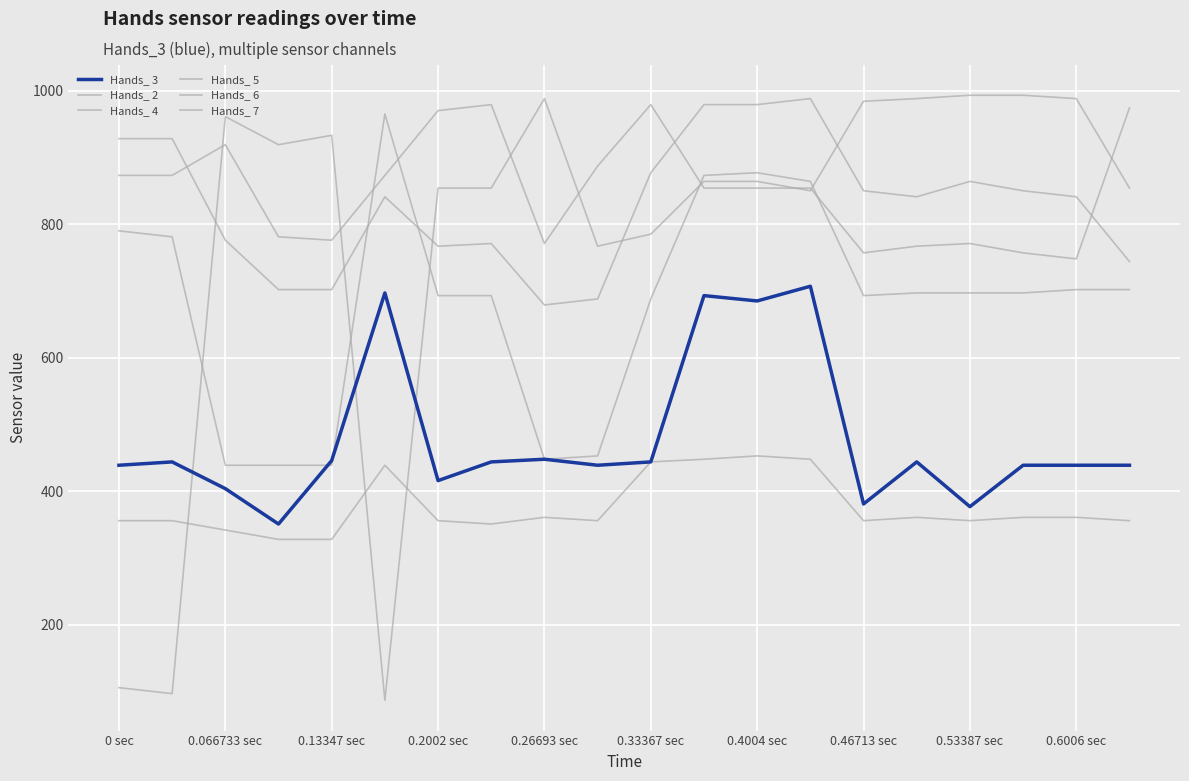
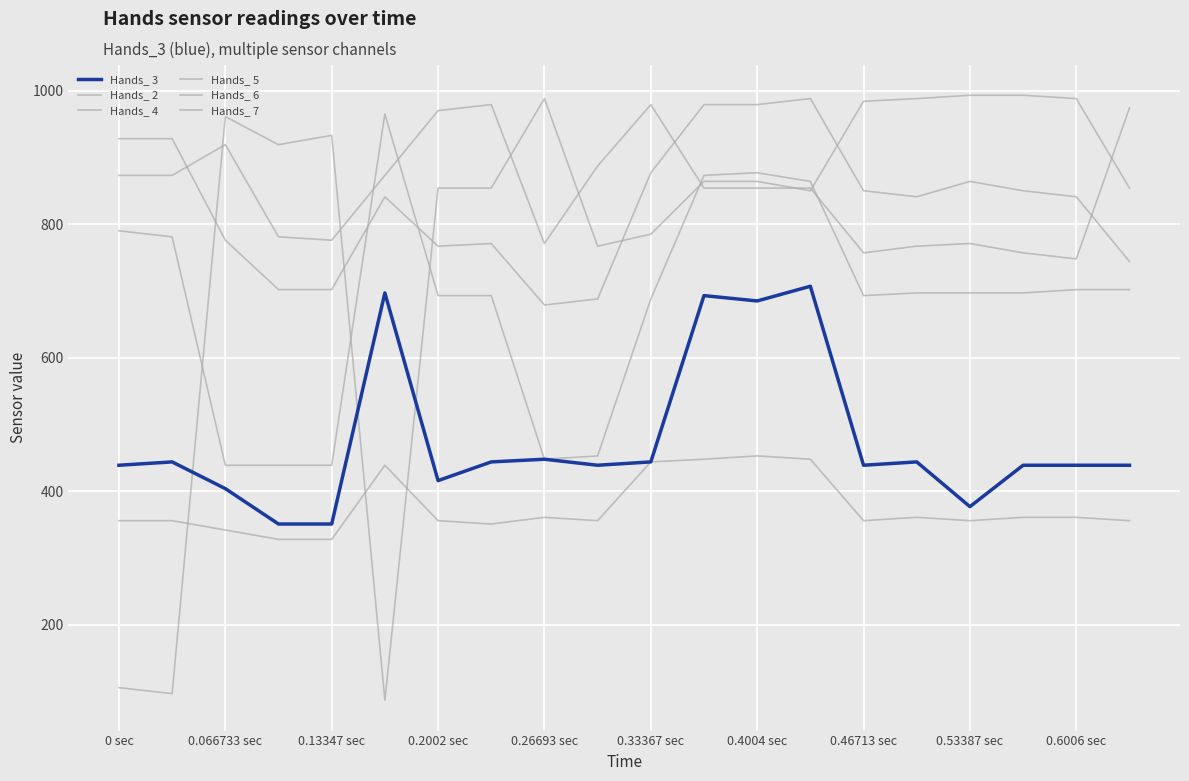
  {
    "Hands_ 3": {
      "0 sec": 440,
      "0.066733 sec": 400,
-     "0.13347 sec": 450,
+     "0.13347 sec": 350,
      "0.2002 sec": 420,
      "0.4004 sec": 690,
-     "0.46713 sec": 380,
+     "0.46713 sec": 440,
      "0.53387 sec": 380,
      "0.6006 sec": 440
    }
  }
